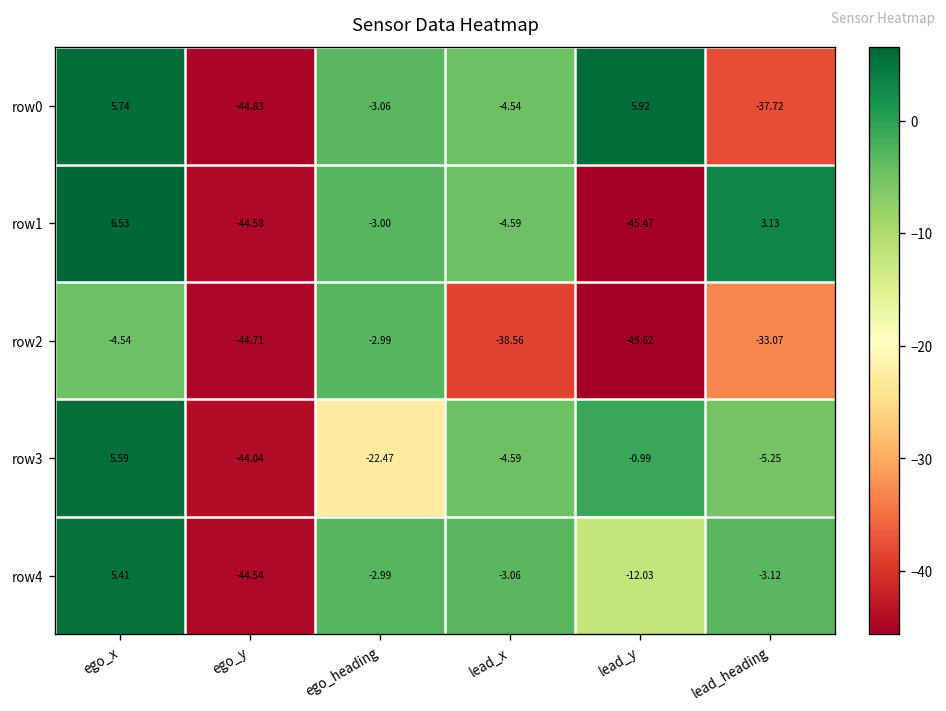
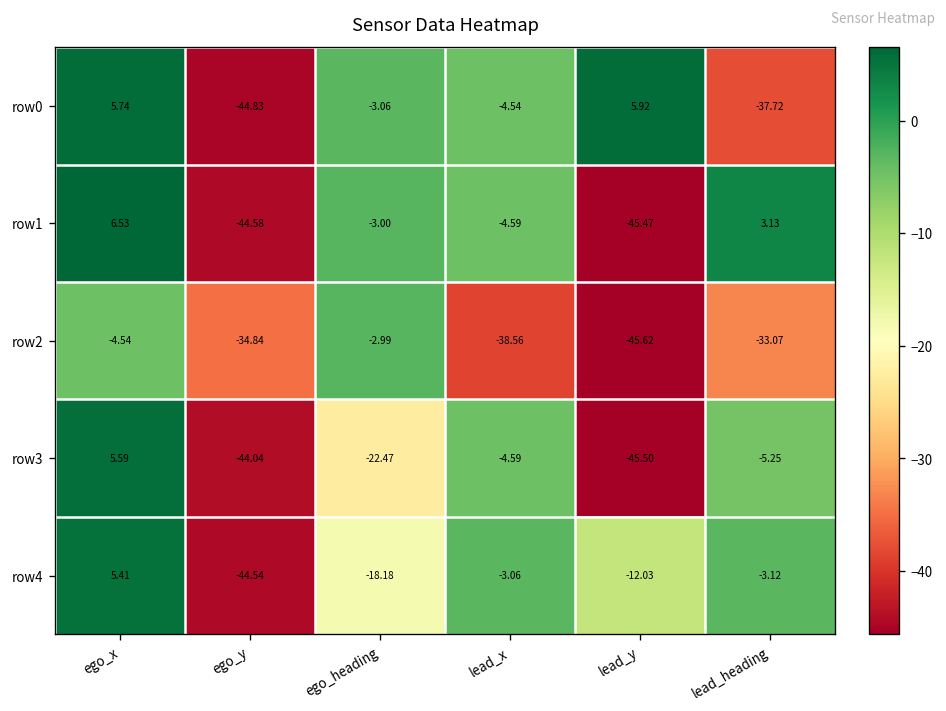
  {
    "row0": {
      "ego_x": 5.74,
      "ego_y": -44.83,
      "ego_heading": -3.06,
      "lead_x": -4.54,
      "lead_y": 5.92,
      "lead_heading": -37.72
    },
    "row1": {
      "ego_x": 6.53,
      "ego_y": -44.58,
      "ego_heading": -3.00,
      "lead_x": -4.59,
      "lead_y": -45.47,
      "lead_heading": 3.13
    },
    "row2": {
      "ego_x": -4.54,
-     "ego_y": -44.71,
+     "ego_y": -34.84,
      "ego_heading": -2.99,
      "lead_x": -38.56,
      "lead_y": -45.62,
      "lead_heading": -33.07
    },
    "row3": {
      "ego_x": 5.59,
      "ego_y": -44.04,
      "ego_heading": -22.47,
      "lead_x": -4.59,
-     "lead_y": -0.99,
+     "lead_y": -45.50,
      "lead_heading": -5.25
    },
    "row4": {
      "ego_x": 5.41,
      "ego_y": -44.54,
-     "ego_heading": -2.99,
+     "ego_heading": -18.18,
      "lead_x": -3.06,
      "lead_y": -12.03,
      "lead_heading": -3.12
    }
  }
